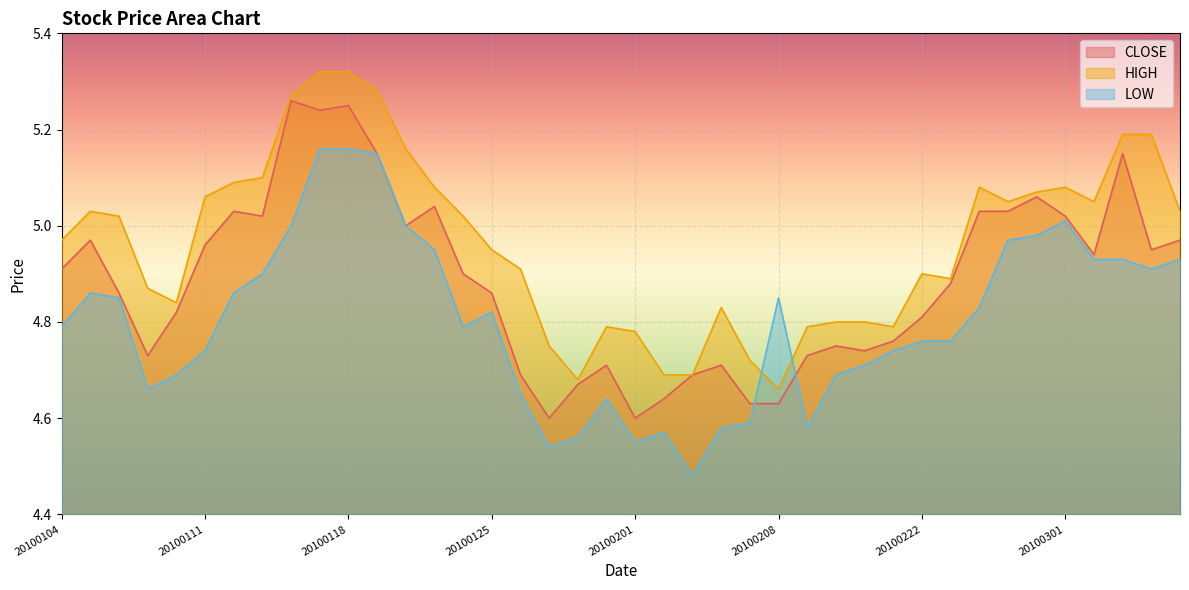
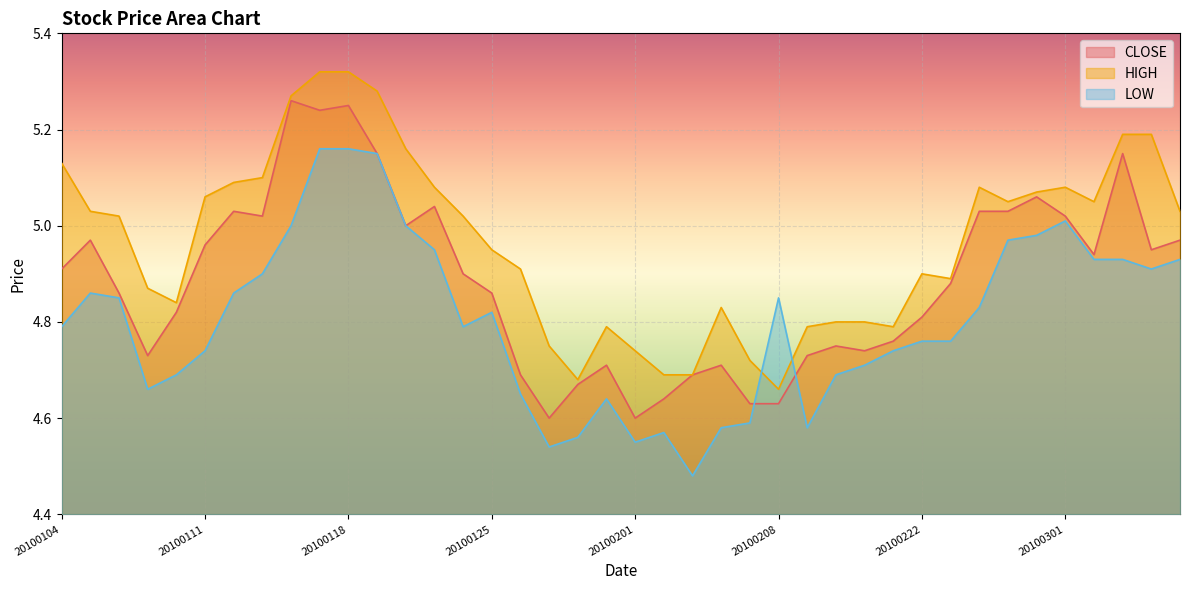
  {
    "CLOSE": {
      "20100104": 4.91,
      "20100111": 4.96,
      "20100118": 5.25,
      "20100125": 4.86,
      "20100201": 4.60,
      "20100208": 4.63,
      "20100222": 4.81,
      "20100301": 5.02
    },
    "HIGH": {
-     "20100104": 4.97,
+     "20100104": 5.13,
      "20100111": 5.06,
      "20100118": 5.32,
      "20100125": 4.95,
-     "20100201": 4.78,
+     "20100201": 4.74,
      "20100208": 4.66,
      "20100222": 4.90,
      "20100301": 5.08
    },
    "LOW": {
      "20100104": 4.79,
      "20100111": 4.74,
      "20100118": 5.16,
      "20100125": 4.82,
      "20100201": 4.55,
      "20100208": 4.85,
      "20100222": 4.76,
      "20100301": 5.01
    }
  }
